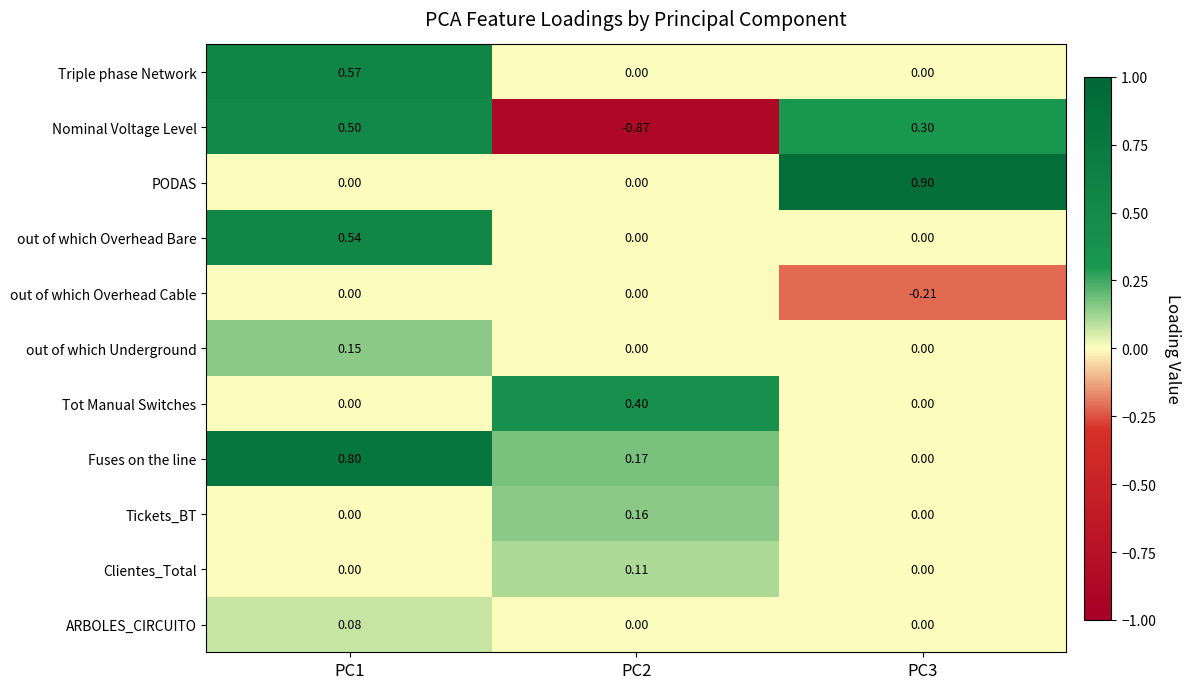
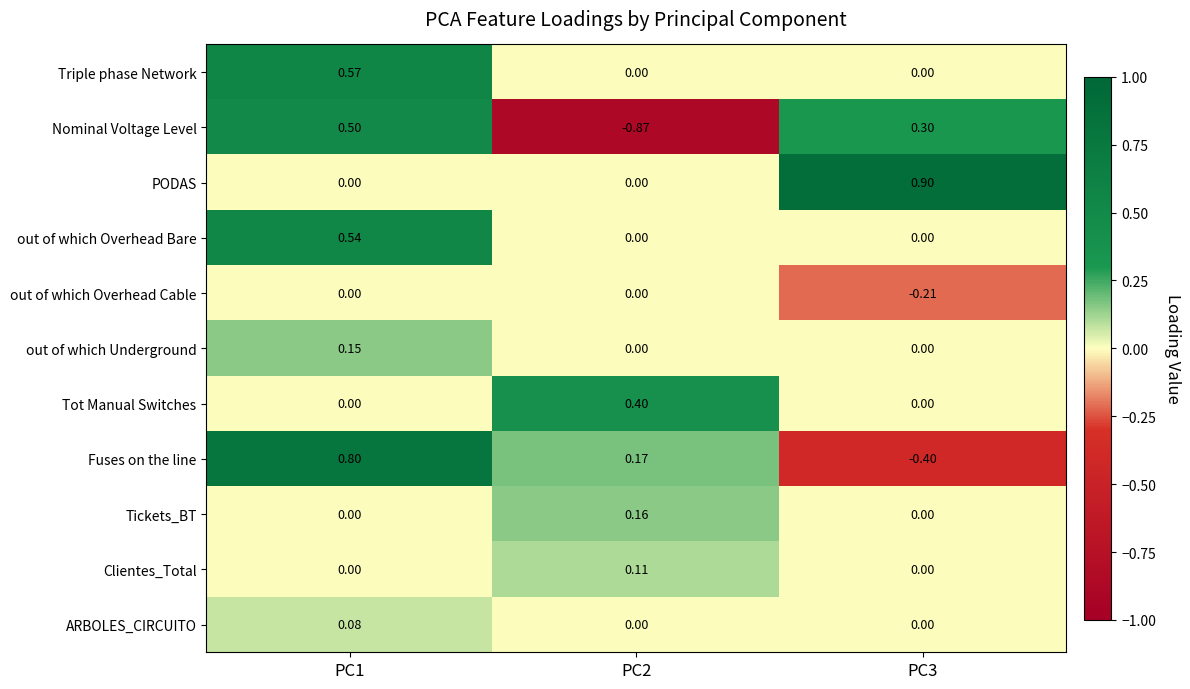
  {
    "Triple phase Network": {
      "PC1": 0.57,
      "PC2": 0.00,
      "PC3": 0.00
    },
    "Nominal Voltage Level": {
      "PC1": 0.50,
      "PC2": -0.87,
      "PC3": 0.30
    },
    "PODAS": {
      "PC1": 0.00,
      "PC2": 0.00,
      "PC3": 0.90
    },
    "out of which Overhead Bare": {
      "PC1": 0.54,
      "PC2": 0.00,
      "PC3": 0.00
    },
    "out of which Overhead Cable": {
      "PC1": 0.00,
      "PC2": 0.00,
      "PC3": -0.21
    },
    "out of which Underground": {
      "PC1": 0.15,
      "PC2": 0.00,
      "PC3": 0.00
    },
    "Tot Manual Switches": {
      "PC1": 0.00,
      "PC2": 0.40,
      "PC3": 0.00
    },
    "Fuses on the line": {
      "PC1": 0.80,
      "PC2": 0.17,
-     "PC3": 0.00
+     "PC3": -0.40
    },
    "Tickets_BT": {
      "PC1": 0.00,
      "PC2": 0.16,
      "PC3": 0.00
    },
    "Clientes_Total": {
      "PC1": 0.00,
      "PC2": 0.11,
      "PC3": 0.00
    },
    "ARBOLES_CIRCUITO": {
      "PC1": 0.08,
      "PC2": 0.00,
      "PC3": 0.00
    }
  }
